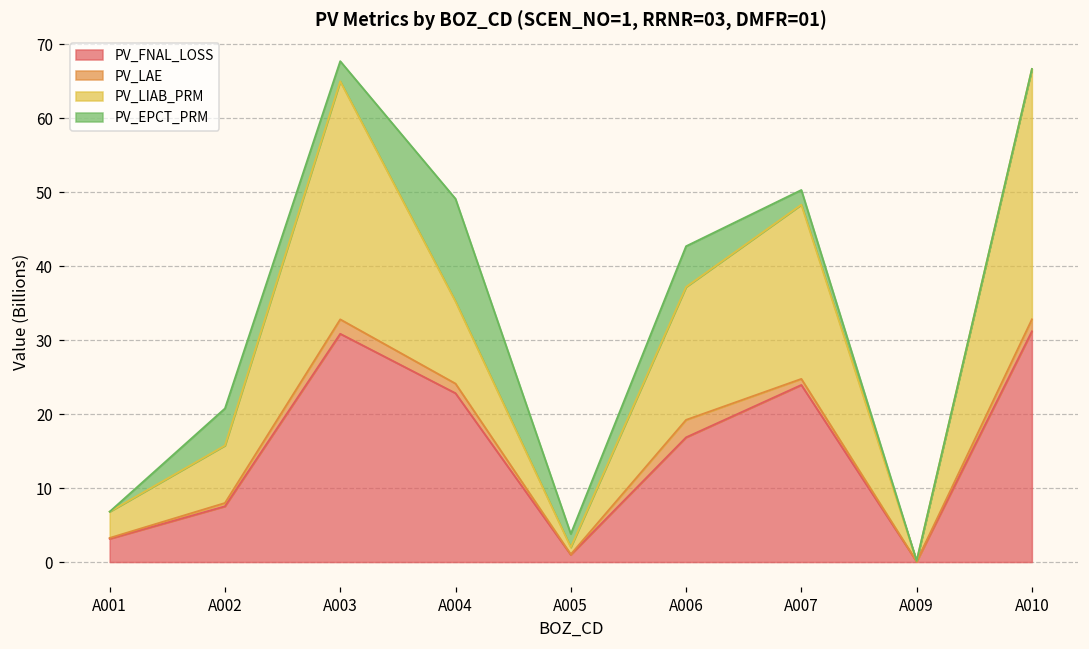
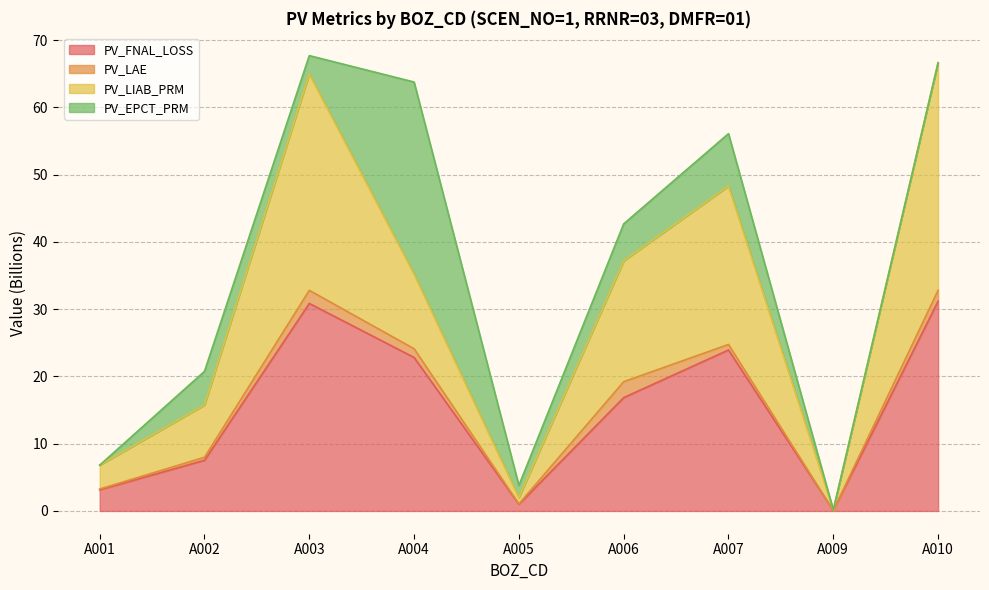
  {
    "PV_EPCT_PRM": {
      "A002": 5,
      "A003": 3,
-     "A004": 14,
+     "A004": 29,
      "A005": 2,
      "A006": 6,
-     "A007": 2
+     "A007": 8
    }
  }
